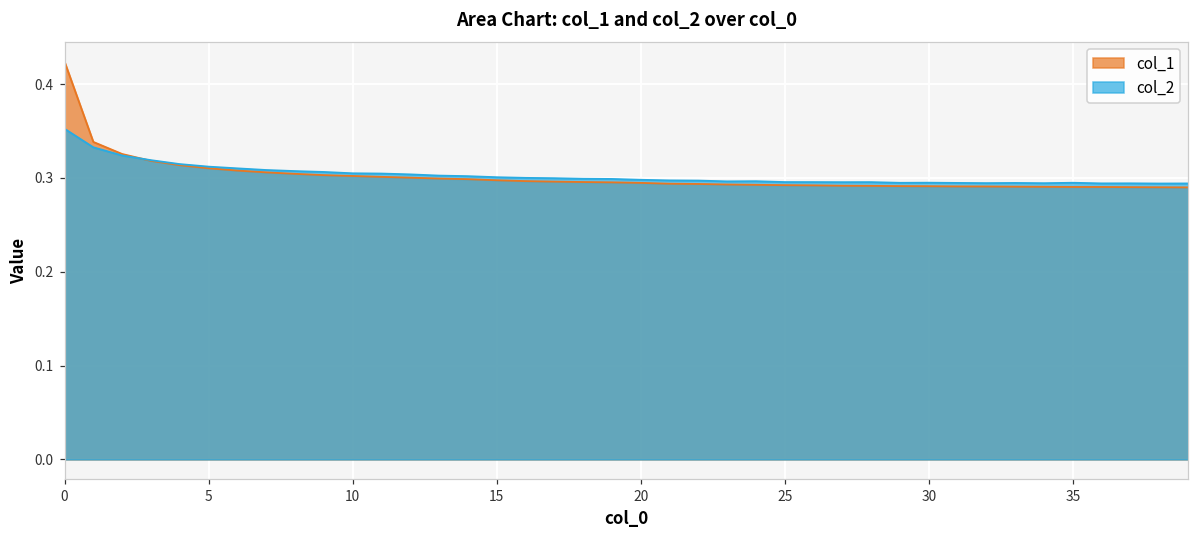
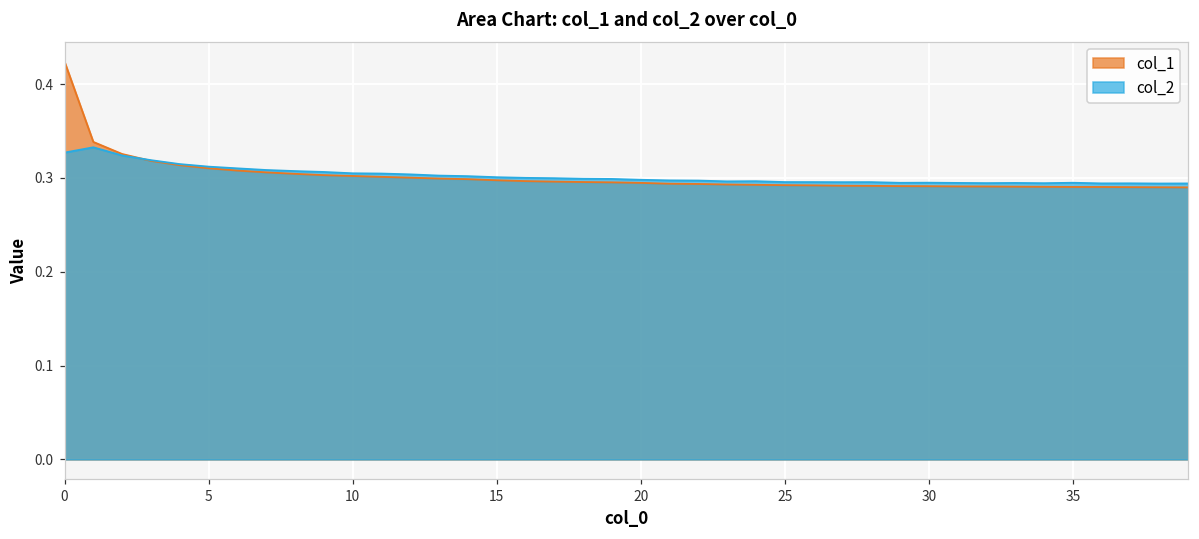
  {
    "col_1": {
      "0": 0.42,
      "15": 0.30,
      "20": 0.29,
      "25": 0.29,
      "30": 0.29,
      "35": 0.29
    },
    "col_2": {
-     "0": 0.35,
+     "0": 0.33,
      "15": 0.30,
      "20": 0.30,
      "25": 0.30,
      "30": 0.29,
      "35": 0.29
    }
  }
